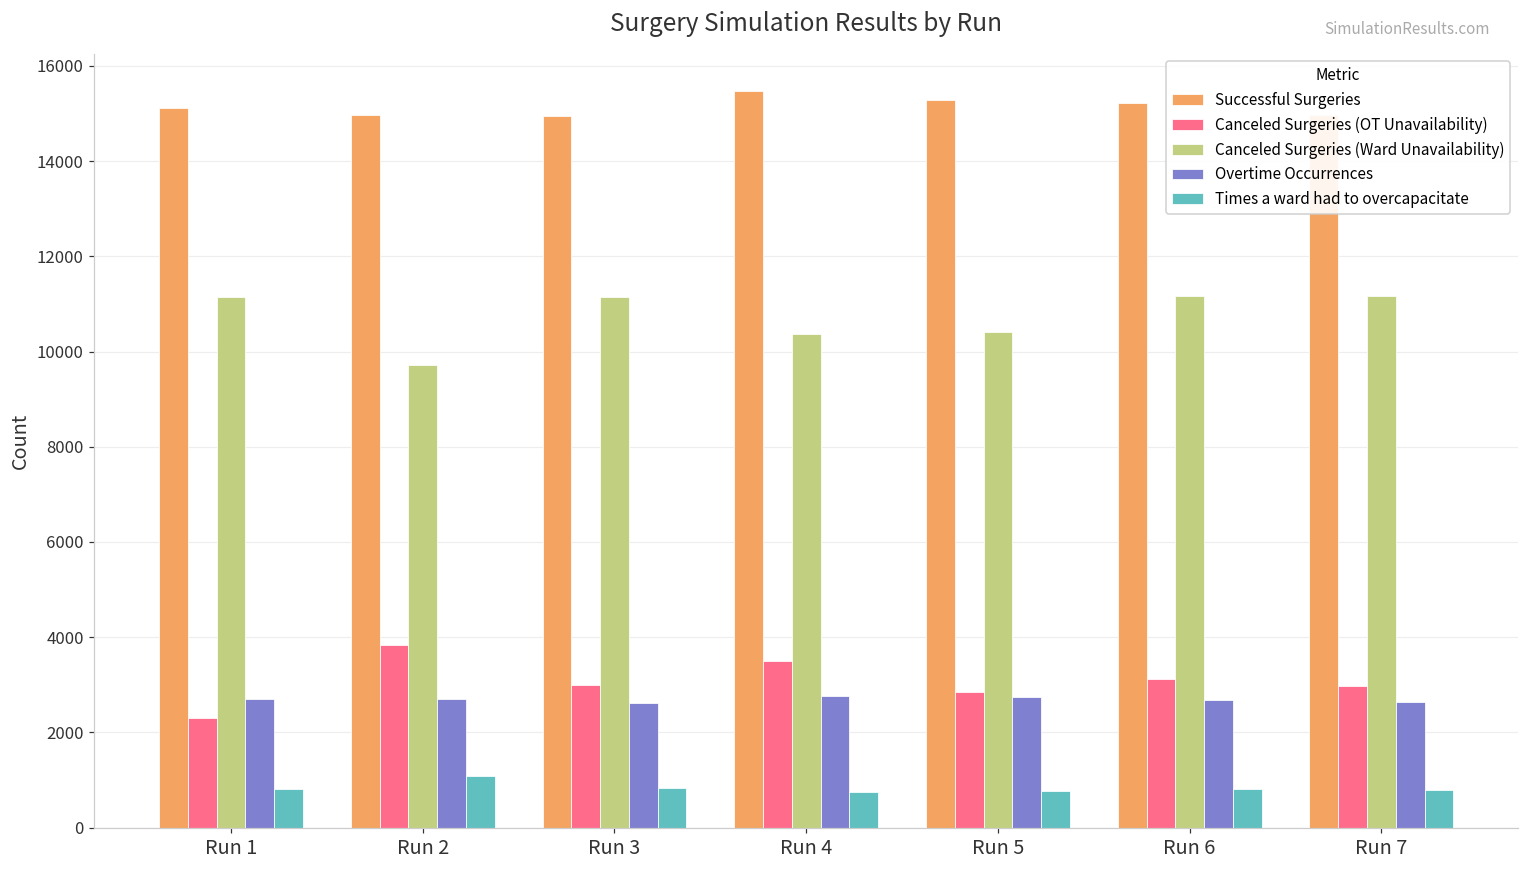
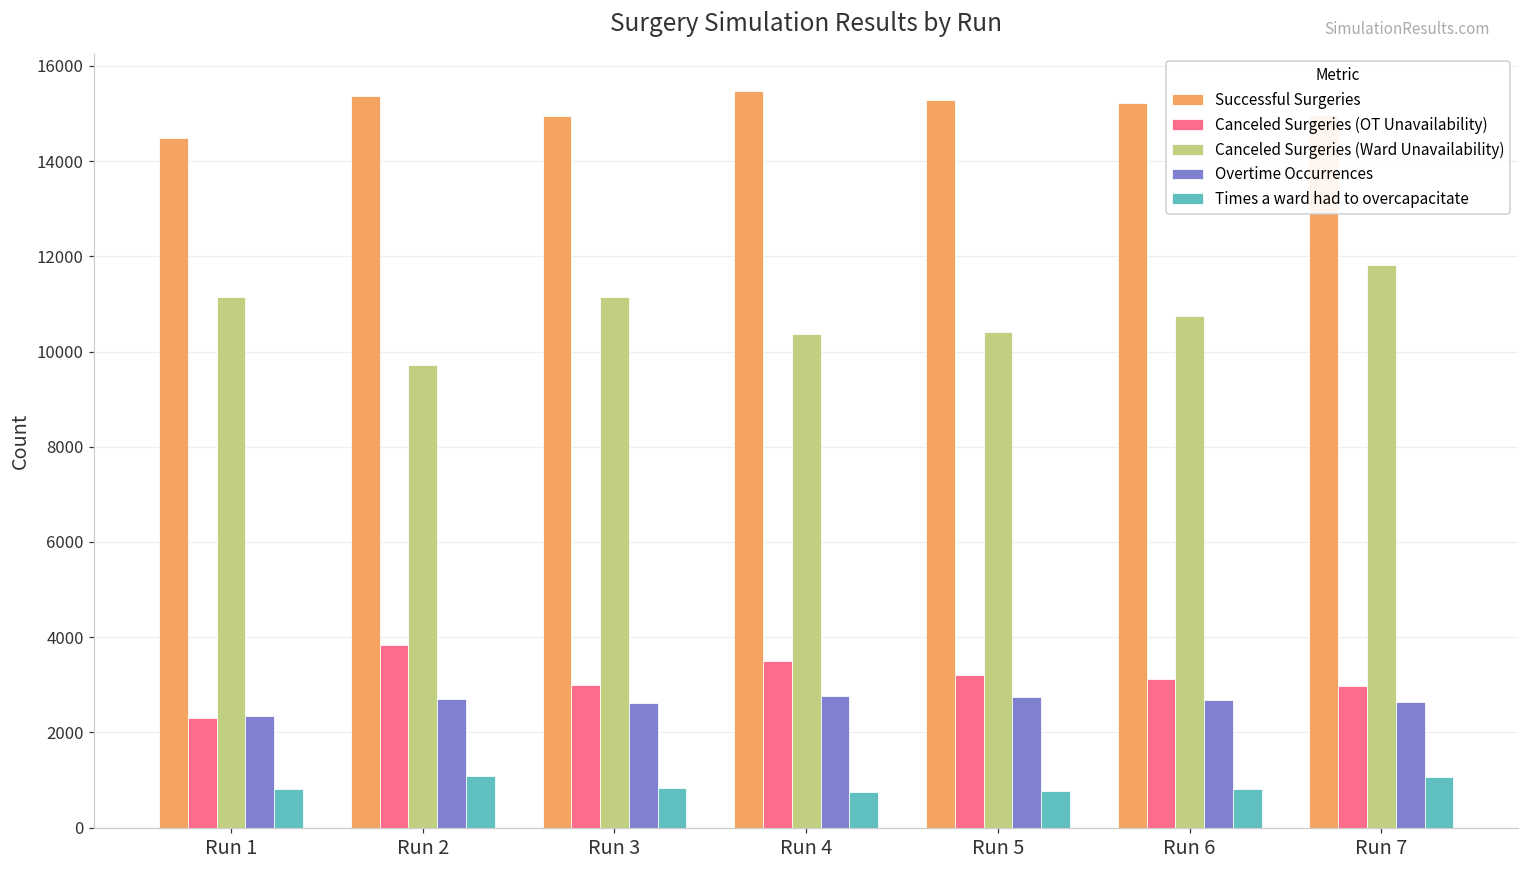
  {
    "Successful Surgeries": {
-     "Run 1": 15100,
-     "Run 2": 15000,
+     "Run 1": 14500,
+     "Run 2": 15400,
      "Run 3": 14900,
      "Run 4": 15500,
      "Run 5": 15300,
      "Run 6": 15200
    },
    "Canceled Surgeries (OT Unavailability)": {
      "Run 1": 2300,
      "Run 2": 3800,
      "Run 3": 3000,
      "Run 4": 3500,
-     "Run 5": 2800,
+     "Run 5": 3200,
      "Run 6": 3100,
      "Run 7": 3000
    },
    "Canceled Surgeries (Ward Unavailability)": {
      "Run 1": 11100,
      "Run 2": 9700,
      "Run 3": 11100,
      "Run 4": 10400,
      "Run 5": 10400,
-     "Run 6": 11200,
-     "Run 7": 11200
+     "Run 6": 10700,
+     "Run 7": 11800
    },
    "Overtime Occurrences": {
-     "Run 1": 2700,
+     "Run 1": 2300,
      "Run 2": 2700,
      "Run 3": 2600,
      "Run 4": 2800,
      "Run 5": 2700,
      "Run 6": 2700,
      "Run 7": 2600
    },
    "Times a ward had to overcapacitate": {
      "Run 1": 800,
      "Run 2": 1100,
      "Run 3": 800,
      "Run 4": 800,
      "Run 5": 800,
      "Run 6": 800,
-     "Run 7": 800
+     "Run 7": 1100
    }
  }
